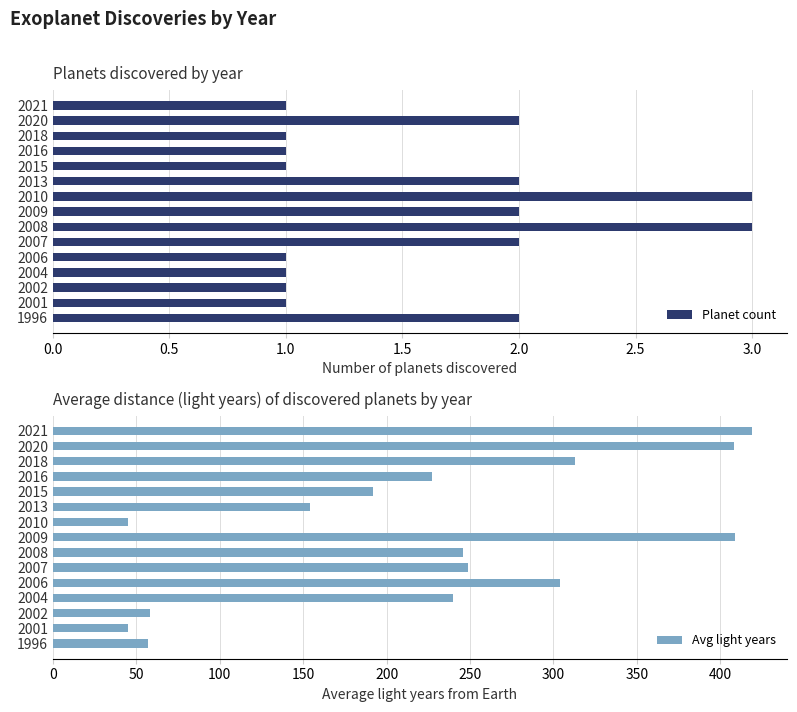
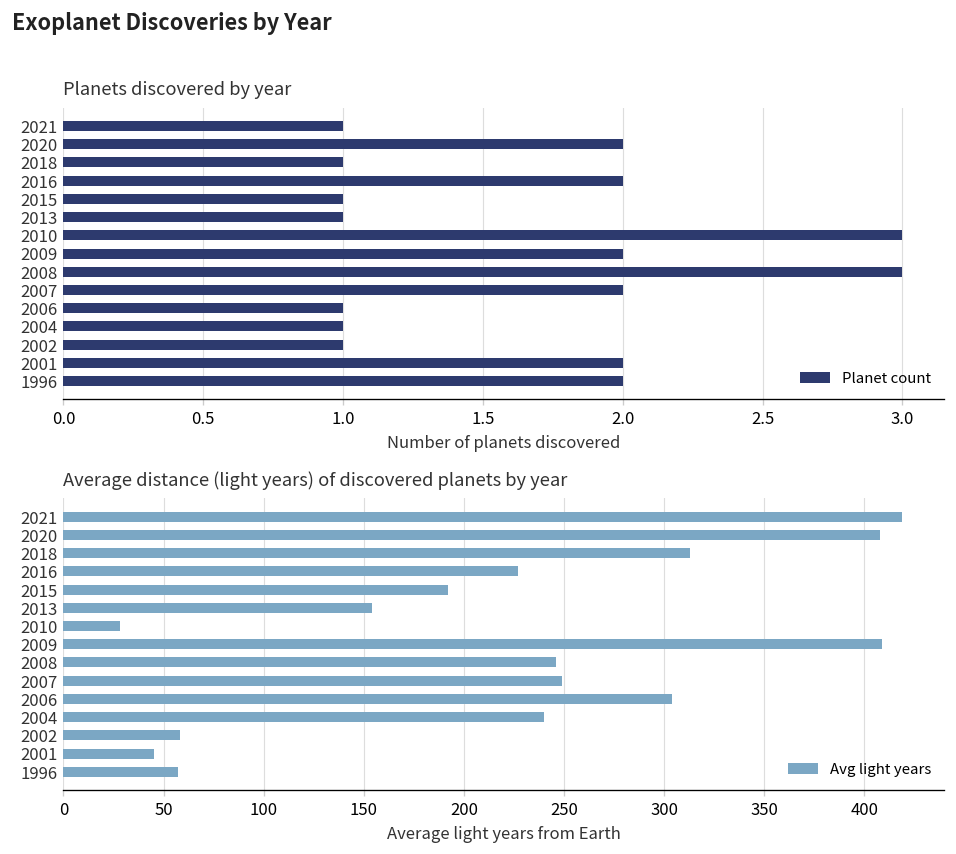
  {
    "Planets discovered by year": {
      "2021": 1,
      "2020": 2,
      "2018": 1,
-     "2016": 1,
+     "2016": 2,
      "2015": 1,
-     "2013": 2,
+     "2013": 1,
      "2010": 3,
      "2009": 2,
      "2008": 3,
      "2007": 2,
      "2006": 1,
      "2004": 1,
      "2002": 1,
-     "2001": 1,
+     "2001": 2,
      "1996": 2
    },
    "Average distance (light years) of discovered planets by year": {
      "2021": 419,
      "2020": 408,
      "2018": 313,
      "2016": 227,
      "2015": 192,
      "2013": 154,
-     "2010": 45,
+     "2010": 28,
      "2009": 409,
      "2008": 246,
      "2007": 249,
      "2006": 304,
      "2004": 240,
      "2002": 58,
      "2001": 45,
      "1996": 57
    }
  }
